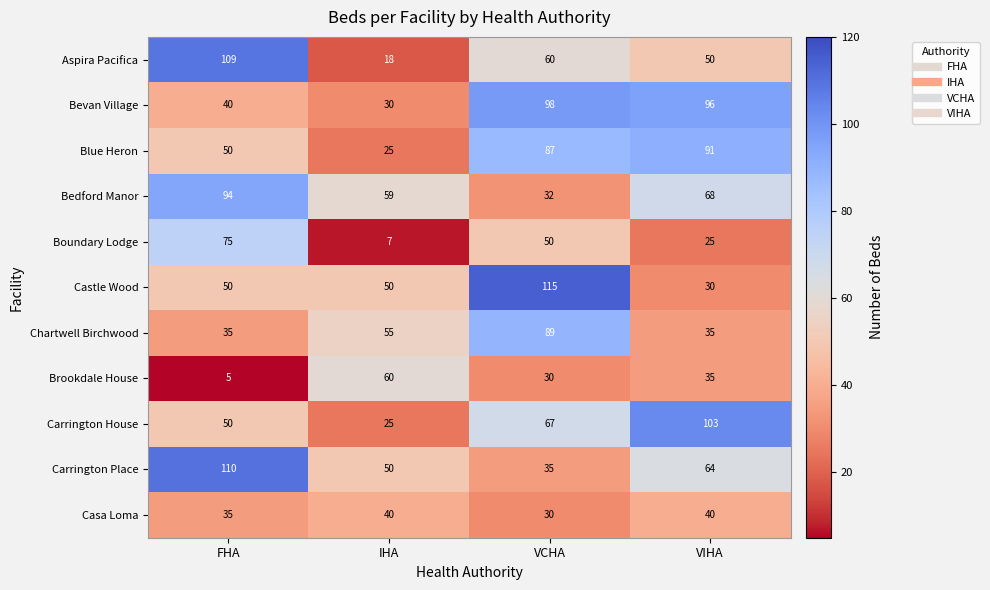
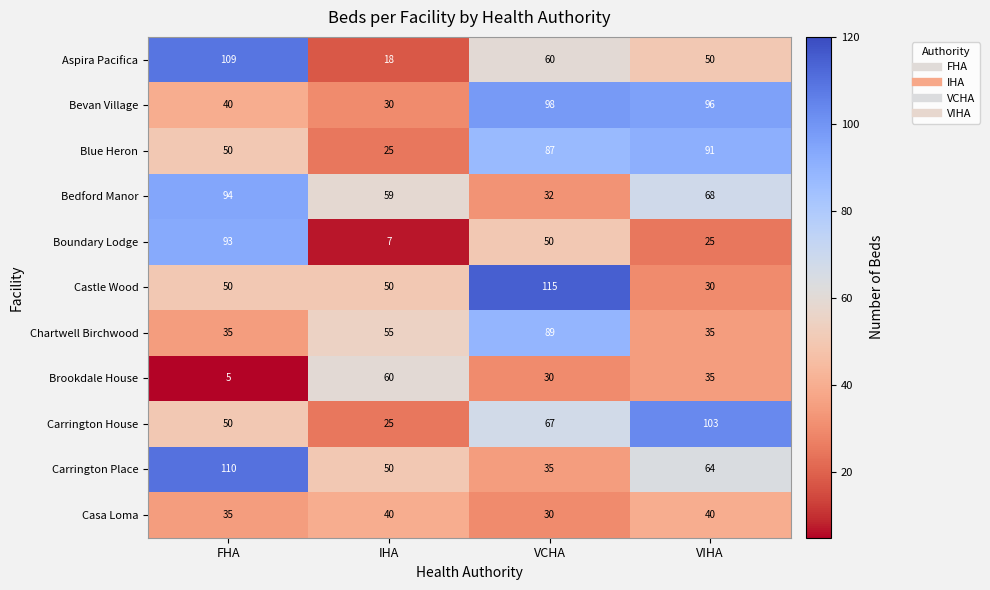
  {
    "Aspira Pacifica": {
      "FHA": 109,
      "IHA": 18,
      "VCHA": 60,
      "VIHA": 50
    },
    "Bevan Village": {
      "FHA": 40,
      "IHA": 30,
      "VCHA": 98,
      "VIHA": 96
    },
    "Blue Heron": {
      "FHA": 50,
      "IHA": 25,
      "VCHA": 87,
      "VIHA": 91
    },
    "Bedford Manor": {
      "FHA": 94,
      "IHA": 59,
      "VCHA": 32,
      "VIHA": 68
    },
    "Boundary Lodge": {
-     "FHA": 75,
+     "FHA": 93,
      "IHA": 7,
      "VCHA": 50,
      "VIHA": 25
    },
    "Castle Wood": {
      "FHA": 50,
      "IHA": 50,
      "VCHA": 115,
      "VIHA": 30
    },
    "Chartwell Birchwood": {
      "FHA": 35,
      "IHA": 55,
      "VCHA": 89,
      "VIHA": 35
    },
    "Brookdale House": {
      "FHA": 5,
      "IHA": 60,
      "VCHA": 30,
      "VIHA": 35
    },
    "Carrington House": {
      "FHA": 50,
      "IHA": 25,
      "VCHA": 67,
      "VIHA": 103
    },
    "Carrington Place": {
      "FHA": 110,
      "IHA": 50,
      "VCHA": 35,
      "VIHA": 64
    },
    "Casa Loma": {
      "FHA": 35,
      "IHA": 40,
      "VCHA": 30,
      "VIHA": 40
    }
  }
